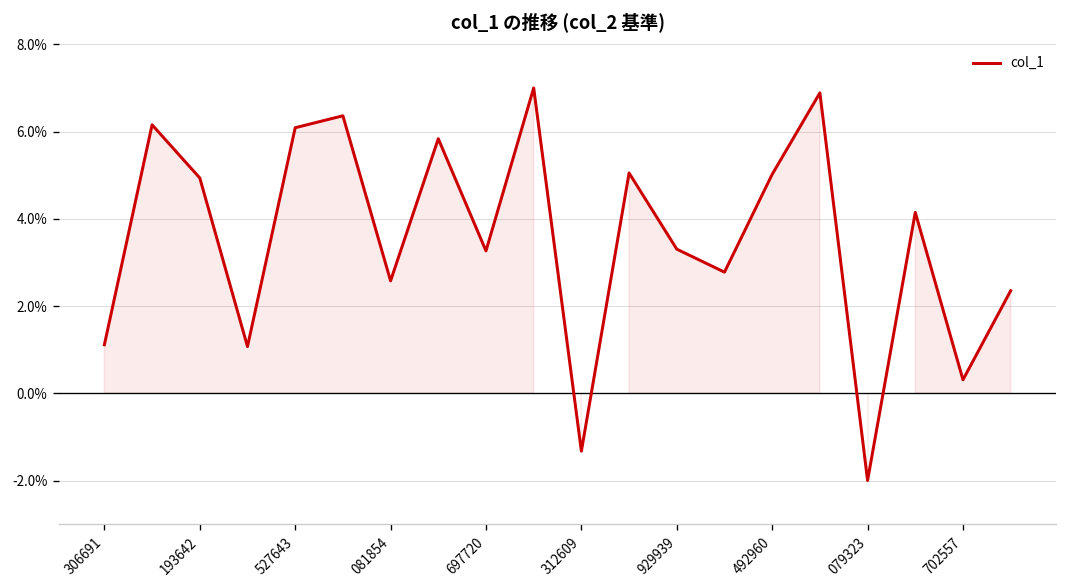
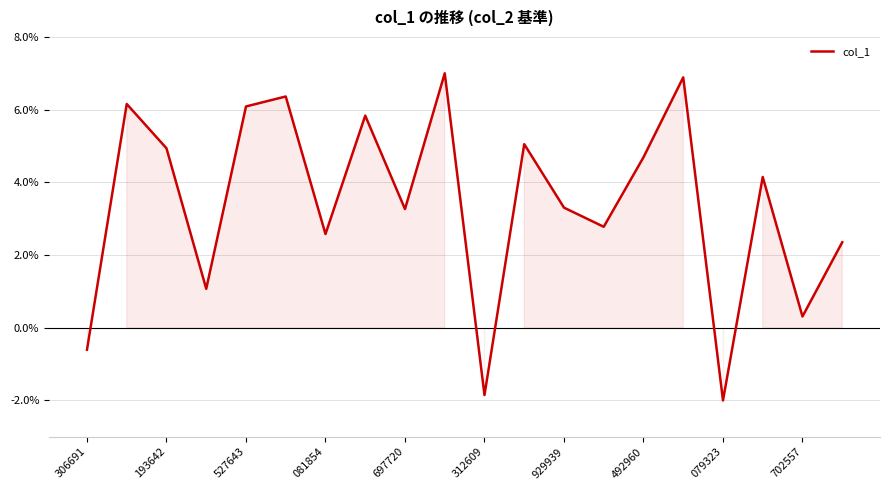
  {
-   "306691": "1.1%",
+   "306691": "-0.6%",
    "193642": "4.9%",
    "527643": "6.1%",
    "081854": "2.6%",
    "697720": "3.3%",
-   "312609": "-1.3%",
+   "312609": "-1.9%",
    "929939": "3.3%",
-   "492960": "5.0%",
+   "492960": "4.7%",
    "079323": "-2.0%",
    "702557": "0.3%"
  }
